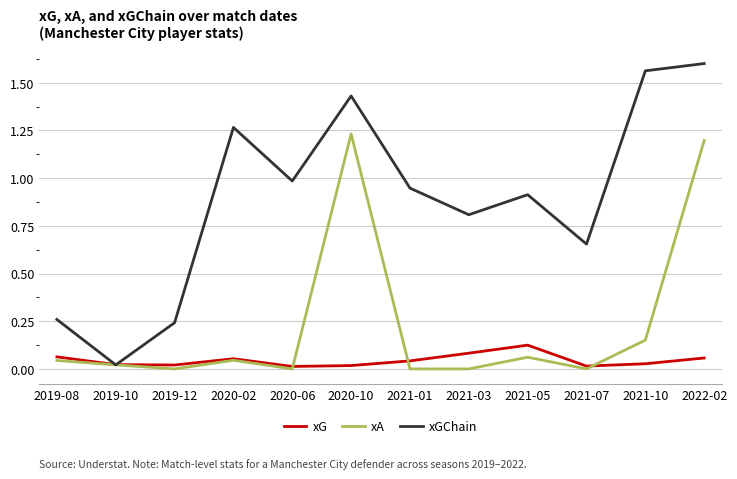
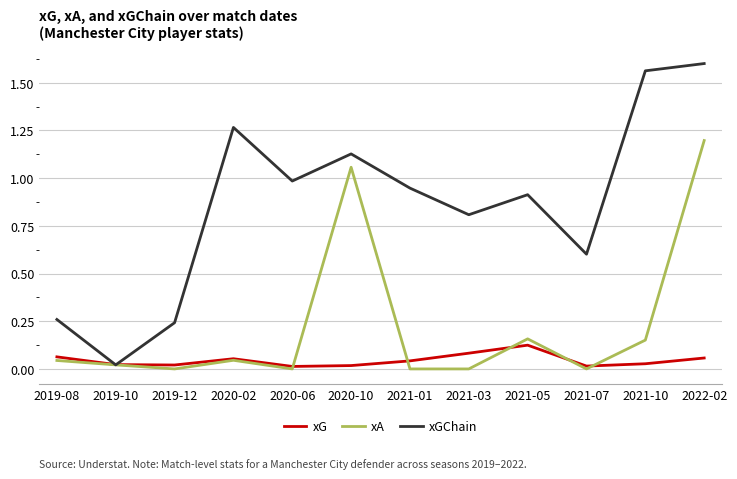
  {
    "xG": {
      "2019-08": 0.06,
      "2019-12": 0.02,
      "2020-10": 0.02,
      "2021-01": 0.04,
      "2021-03": 0.08,
      "2021-05": 0.12,
      "2021-07": 0.01,
      "2021-10": 0.03,
      "2022-02": 0.06
    },
    "xA": {
      "2019-08": 0.04,
      "2019-12": 0.00,
-     "2020-10": 1.23,
+     "2020-10": 1.06,
      "2021-01": 0.00,
      "2021-03": 0.00,
-     "2021-05": 0.06,
+     "2021-05": 0.16,
      "2021-07": 0.00,
      "2021-10": 0.15,
      "2022-02": 1.20
    },
    "xGChain": {
      "2019-08": 0.26,
      "2019-12": 0.24,
      "2020-02": 1.27,
      "2020-06": 0.98,
-     "2020-10": 1.43,
+     "2020-10": 1.13,
      "2021-01": 0.95,
      "2021-03": 0.81,
      "2021-05": 0.91,
-     "2021-07": 0.65,
+     "2021-07": 0.60,
      "2021-10": 1.56,
      "2022-02": 1.60
    }
  }
